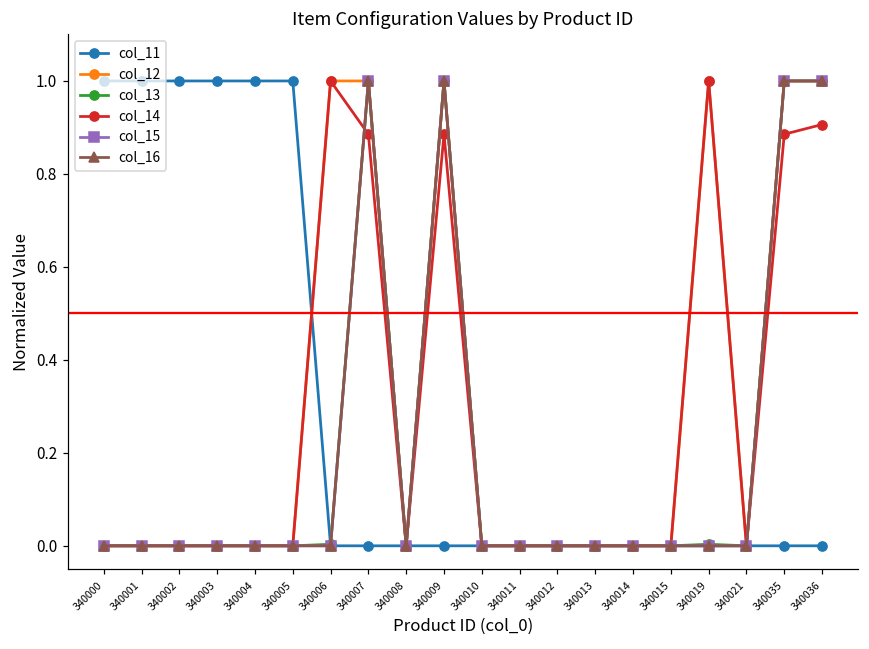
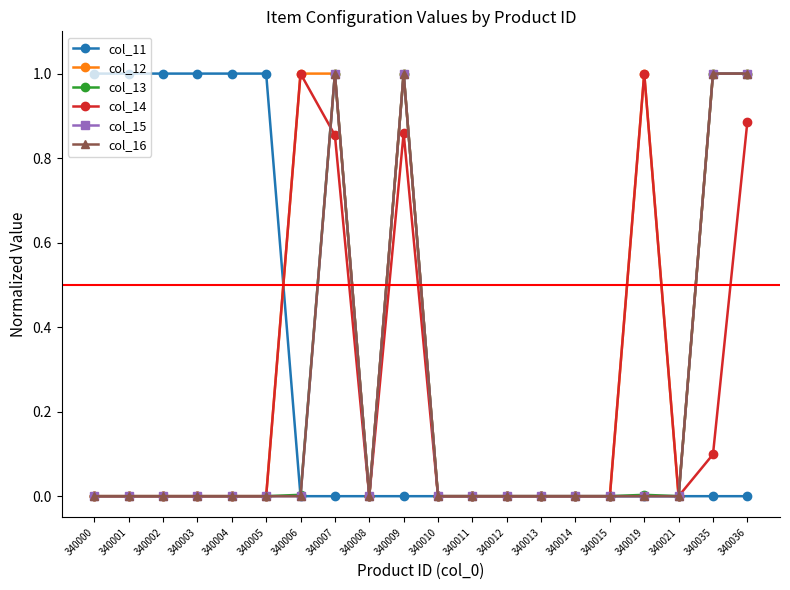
  {
    "col_11": {
      "340002": 1.00,
      "340003": 1.00,
      "340004": 1.00,
      "340005": 1.00,
      "340007": 0.00,
      "340009": 0.00,
      "340035": 0.00,
      "340036": 0.00
    },
    "col_14": {
-     "340007": 0.89,
-     "340009": 0.89,
-     "340035": 0.89,
-     "340036": 0.91
+     "340007": 0.85,
+     "340009": 0.86,
+     "340035": 0.10,
+     "340036": 0.89
    }
  }
